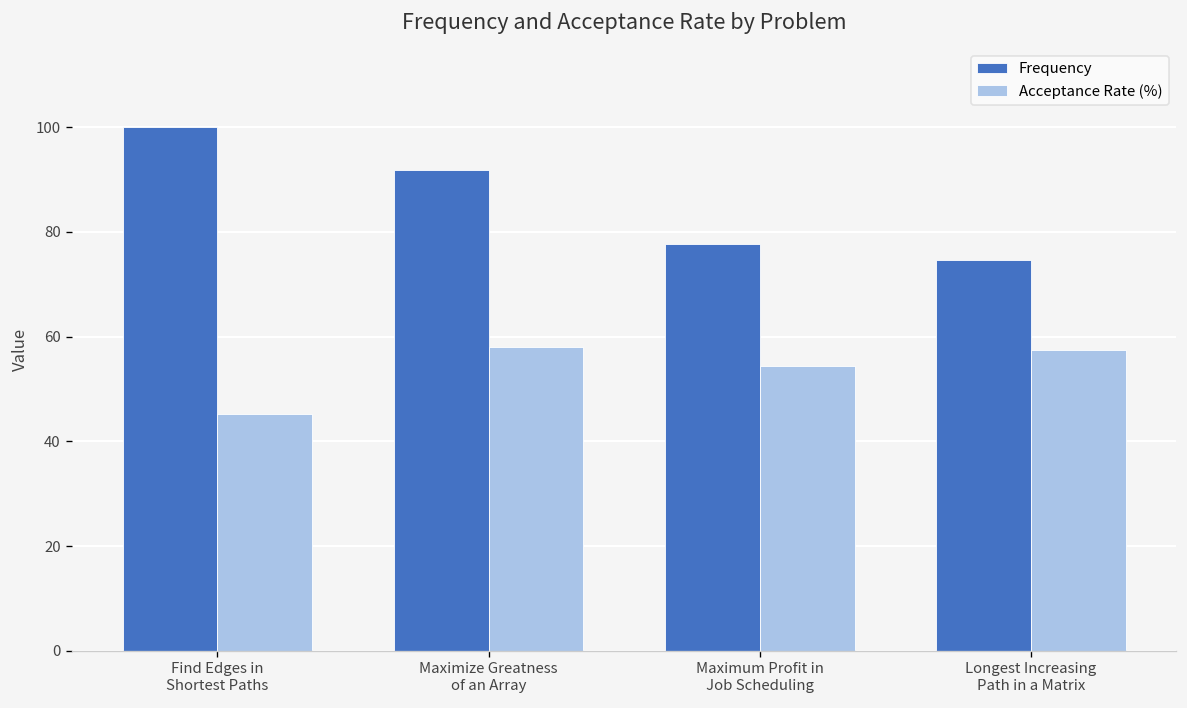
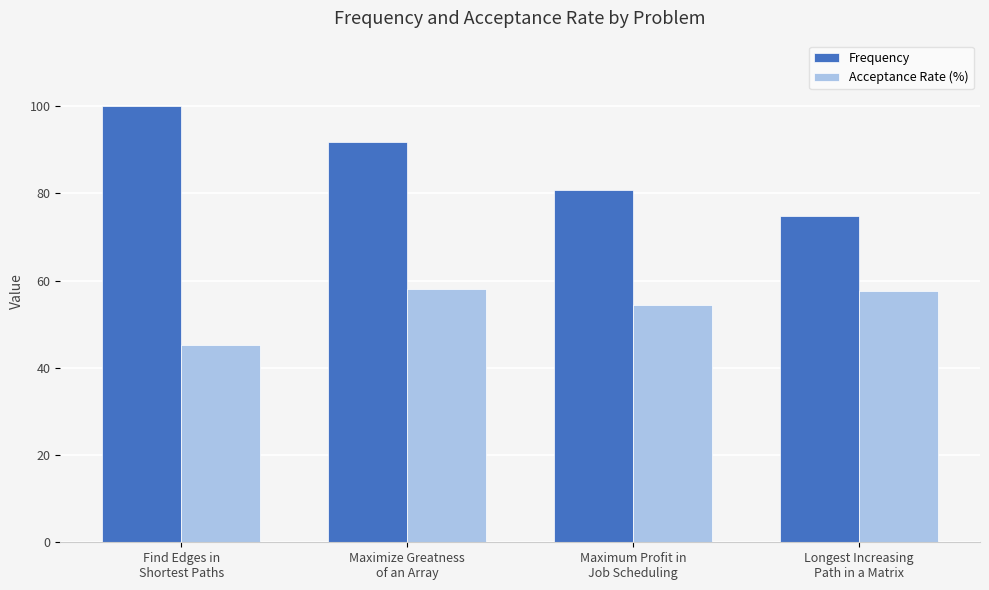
  {
    "Frequency": {
      "Find Edges in Shortest Paths": 100,
      "Maximize Greatness of an Array": 92,
-     "Maximum Profit in Job Scheduling": 78,
+     "Maximum Profit in Job Scheduling": 81,
      "Longest Increasing Path in a Matrix": 75
    },
    "Acceptance Rate (%)": {
      "Find Edges in Shortest Paths": 45,
      "Maximize Greatness of an Array": 58,
      "Maximum Profit in Job Scheduling": 54,
      "Longest Increasing Path in a Matrix": 58
    }
  }
